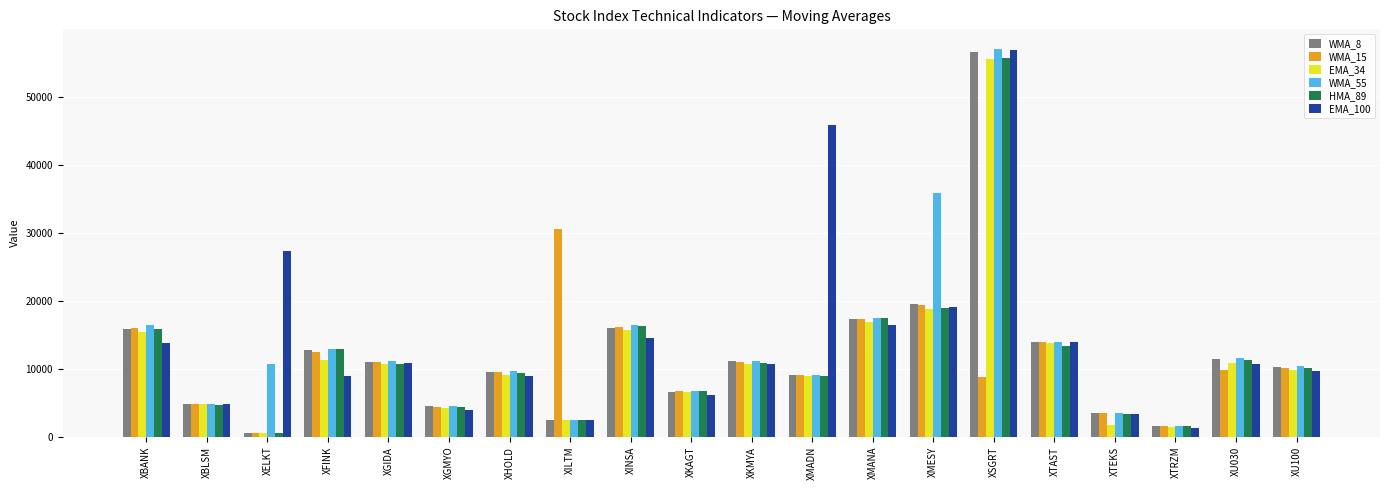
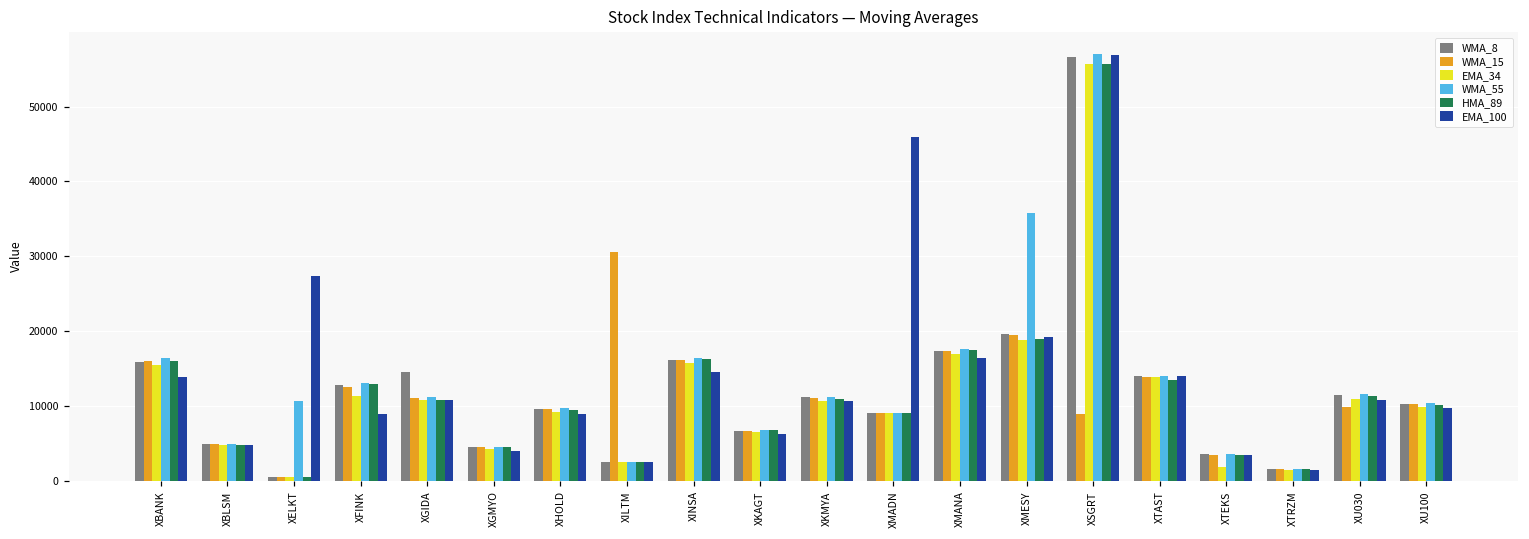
  {
    "WMA_8": {
      "XBANK": 16000,
      "XBLSM": 5000,
      "XELKT": 1000,
      "XFINK": 13000,
-     "XGIDA": 11000,
+     "XGIDA": 15000,
      "XGMYO": 5000,
      "XHOLD": 10000,
      "XILTM": 2000,
      "XINSA": 16000,
      "XKAGT": 7000,
      "XKMYA": 11000,
      "XMADN": 9000,
      "XMANA": 17000,
      "XMESY": 20000,
      "XSGRT": 57000,
      "XTAST": 14000,
      "XTEKS": 4000,
      "XTRZM": 2000,
      "XU030": 11000,
      "XU100": 10000
    },
    "WMA_15": {
      "XBANK": 16000,
      "XBLSM": 5000,
      "XELKT": 1000,
      "XFINK": 13000,
      "XGIDA": 11000,
      "XGMYO": 4000,
      "XHOLD": 10000,
      "XILTM": 31000,
      "XINSA": 16000,
      "XKAGT": 7000,
      "XKMYA": 11000,
      "XMADN": 9000,
      "XMANA": 17000,
      "XMESY": 19000,
      "XSGRT": 9000,
      "XTAST": 14000,
      "XTEKS": 3000,
      "XTRZM": 2000,
      "XU030": 10000,
      "XU100": 10000
    },
    "EMA_34": {
      "XBANK": 15000,
      "XBLSM": 5000,
      "XELKT": 1000,
      "XFINK": 11000,
      "XGIDA": 11000,
      "XGMYO": 4000,
      "XHOLD": 9000,
      "XILTM": 2000,
      "XINSA": 16000,
      "XKAGT": 7000,
      "XKMYA": 11000,
      "XMADN": 9000,
      "XMANA": 17000,
      "XMESY": 19000,
      "XSGRT": 56000,
      "XTAST": 14000,
      "XTEKS": 2000,
      "XTRZM": 1000,
      "XU030": 11000,
      "XU100": 10000
    },
    "WMA_55": {
      "XBANK": 16000,
      "XBLSM": 5000,
      "XELKT": 11000,
      "XFINK": 13000,
      "XGIDA": 11000,
      "XGMYO": 5000,
      "XHOLD": 10000,
      "XILTM": 3000,
      "XINSA": 16000,
      "XKAGT": 7000,
      "XKMYA": 11000,
      "XMADN": 9000,
      "XMANA": 18000,
      "XMESY": 36000,
      "XSGRT": 57000,
      "XTAST": 14000,
      "XTEKS": 3000,
      "XTRZM": 2000,
      "XU030": 12000,
      "XU100": 10000
    },
    "HMA_89": {
      "XBANK": 16000,
      "XBLSM": 5000,
      "XELKT": 1000,
      "XFINK": 13000,
      "XGIDA": 11000,
      "XGMYO": 4000,
      "XHOLD": 9000,
      "XILTM": 2000,
      "XINSA": 16000,
      "XKAGT": 7000,
      "XKMYA": 11000,
      "XMADN": 9000,
      "XMANA": 17000,
      "XMESY": 19000,
      "XSGRT": 56000,
      "XTAST": 13000,
      "XTEKS": 3000,
      "XTRZM": 2000,
      "XU030": 11000,
      "XU100": 10000
    },
    "EMA_100": {
      "XBANK": 14000,
      "XBLSM": 5000,
      "XELKT": 27000,
      "XFINK": 9000,
      "XGIDA": 11000,
      "XGMYO": 4000,
      "XHOLD": 9000,
      "XILTM": 2000,
      "XINSA": 15000,
      "XKAGT": 6000,
      "XKMYA": 11000,
      "XMADN": 46000,
      "XMANA": 16000,
      "XMESY": 19000,
      "XSGRT": 57000,
      "XTAST": 14000,
      "XTEKS": 3000,
      "XTRZM": 1000,
      "XU030": 11000,
      "XU100": 10000
    }
  }
